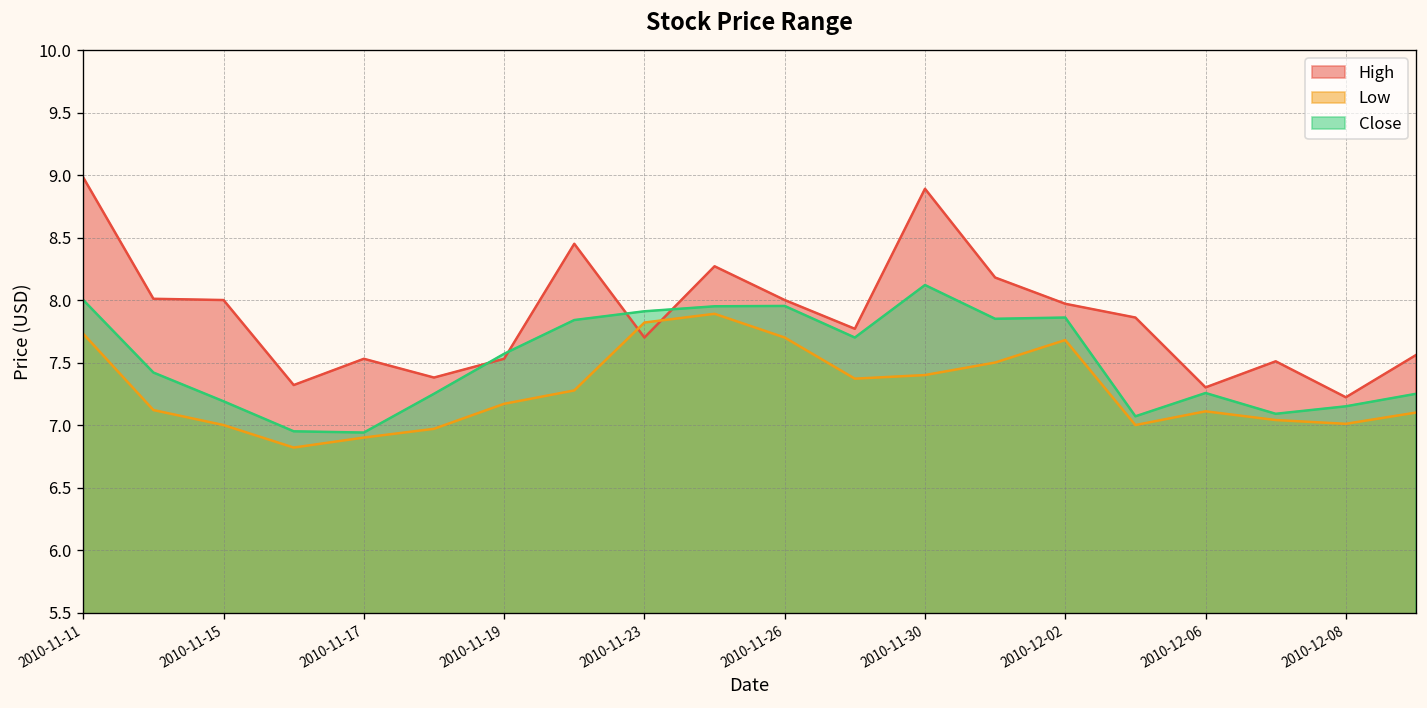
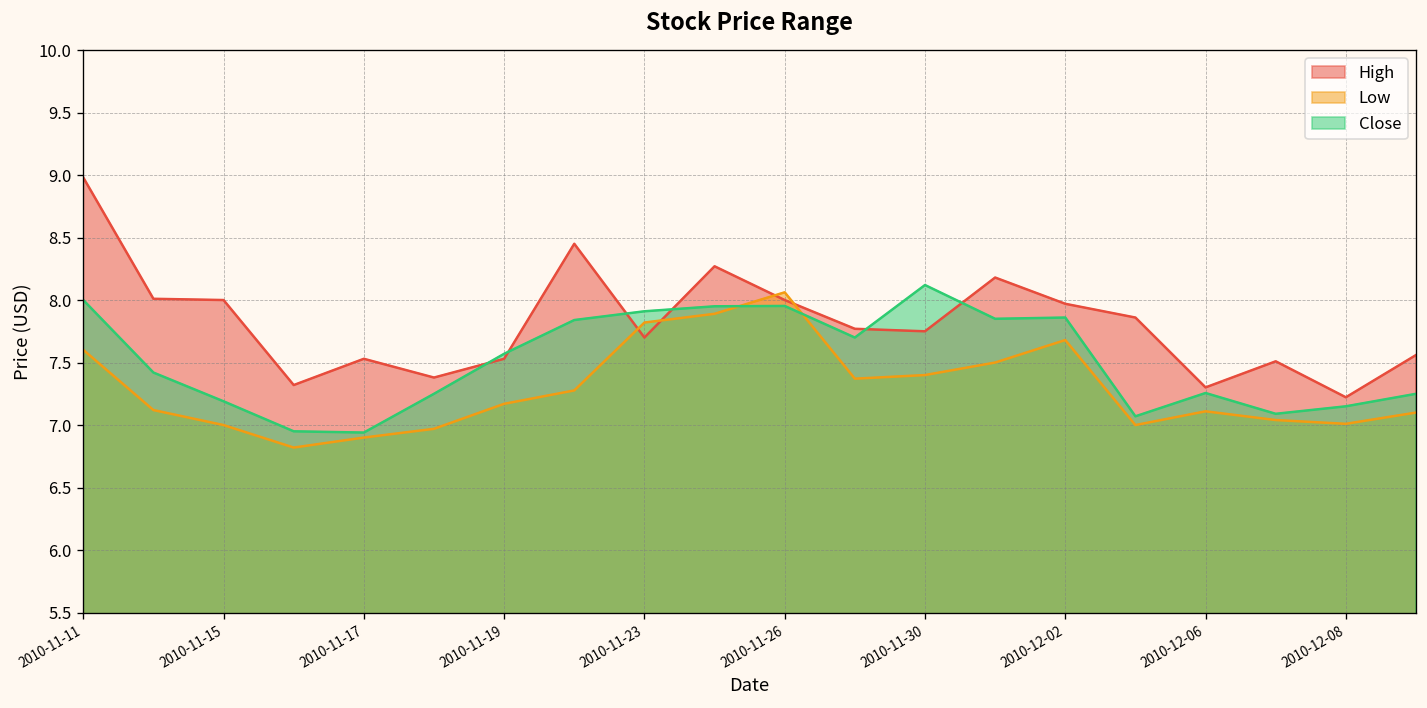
  {
    "High": {
      "2010-11-11": 8.98,
      "2010-11-15": 8.00,
      "2010-11-17": 7.53,
      "2010-11-19": 7.53,
      "2010-11-23": 7.70,
      "2010-11-26": 8.00,
-     "2010-11-30": 8.89,
+     "2010-11-30": 7.75,
      "2010-12-02": 7.97,
      "2010-12-06": 7.30,
      "2010-12-08": 7.22
    },
    "Low": {
-     "2010-11-11": 7.73,
+     "2010-11-11": 7.60,
      "2010-11-15": 7.00,
      "2010-11-17": 6.90,
      "2010-11-19": 7.17,
      "2010-11-23": 7.82,
-     "2010-11-26": 7.70,
+     "2010-11-26": 8.06,
      "2010-11-30": 7.40,
      "2010-12-02": 7.68,
      "2010-12-06": 7.11,
      "2010-12-08": 7.01
    },
    "Close": {
      "2010-11-11": 8.00,
      "2010-11-15": 7.19,
      "2010-11-17": 6.94,
      "2010-11-19": 7.57,
      "2010-11-23": 7.91,
      "2010-11-26": 7.95,
      "2010-11-30": 8.12,
      "2010-12-02": 7.86,
      "2010-12-06": 7.26,
      "2010-12-08": 7.15
    }
  }
